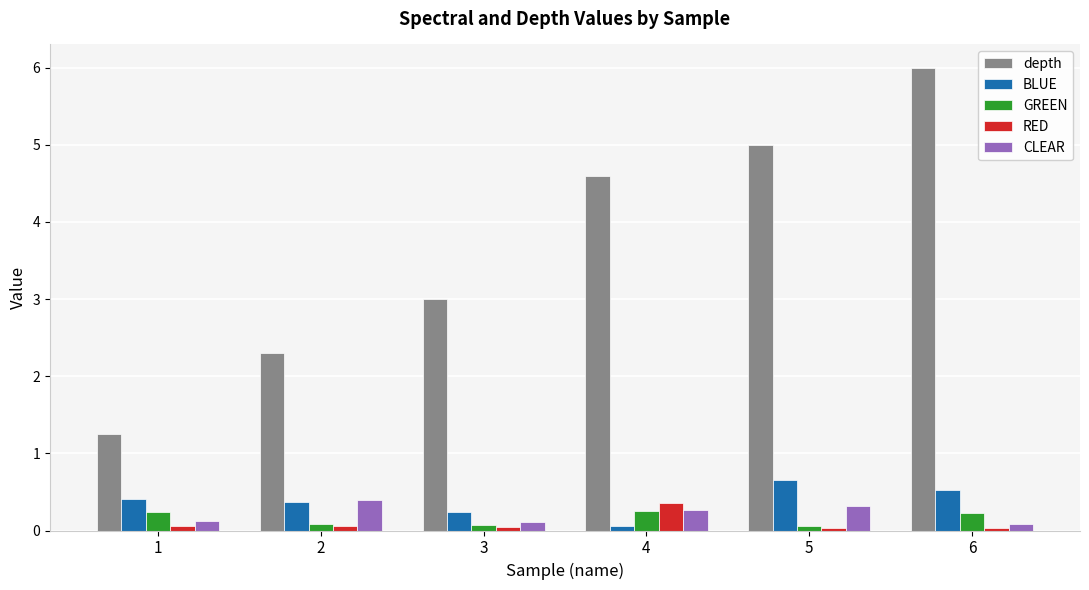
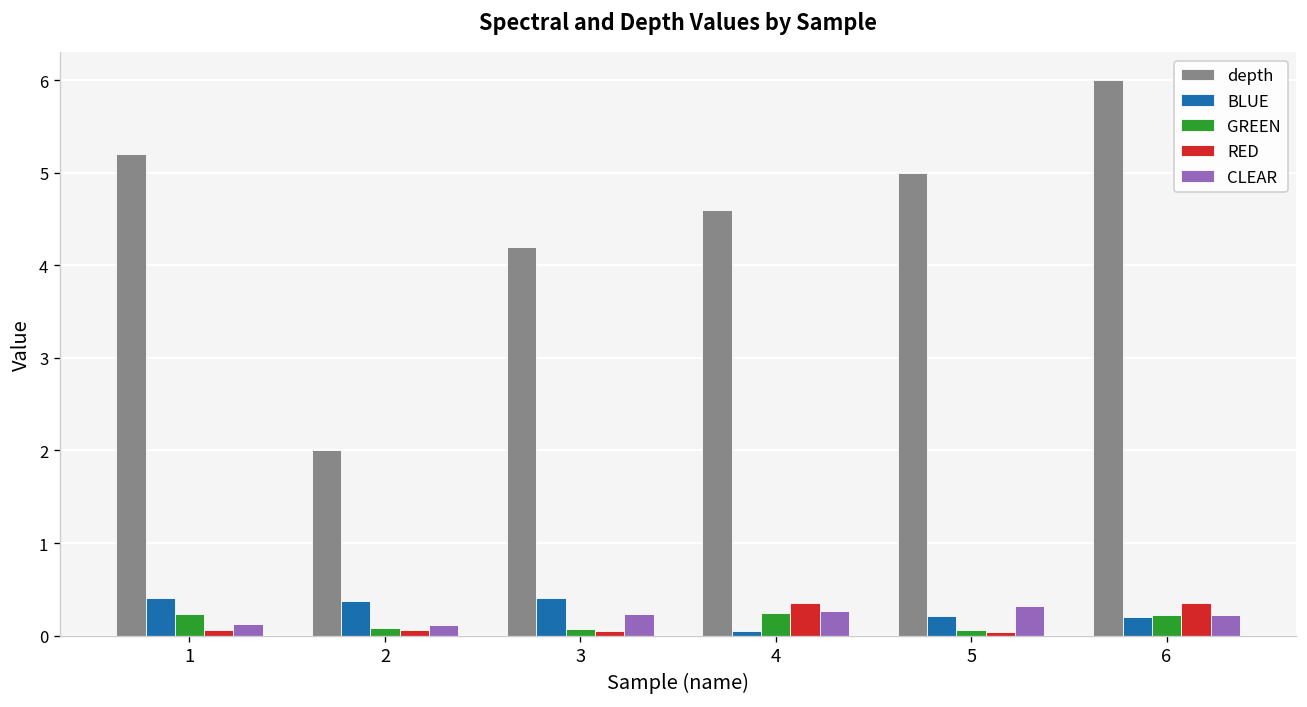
  {
    "depth": {
-     "1": 1.3,
-     "2": 2.3,
-     "3": 3.0,
+     "1": 5.2,
+     "2": 2.0,
+     "3": 4.2,
      "4": 4.6,
      "5": 5.0,
      "6": 6.0
    },
    "BLUE": {
      "1": 0.4,
      "2": 0.4,
-     "3": 0.2,
+     "3": 0.4,
      "4": 0.1,
-     "5": 0.7,
-     "6": 0.5
+     "5": 0.2,
+     "6": 0.2
    },
    "GREEN": {
      "1": 0.2,
      "2": 0.1,
      "3": 0.1,
      "4": 0.2,
      "5": 0.1,
      "6": 0.2
    },
    "RED": {
      "1": 0.1,
      "2": 0.1,
      "3": 0.0,
      "4": 0.4,
      "5": 0.0,
-     "6": 0.0
+     "6": 0.4
    },
    "CLEAR": {
      "1": 0.1,
-     "2": 0.4,
-     "3": 0.1,
+     "2": 0.1,
+     "3": 0.2,
      "4": 0.3,
      "5": 0.3,
-     "6": 0.1
+     "6": 0.2
    }
  }
